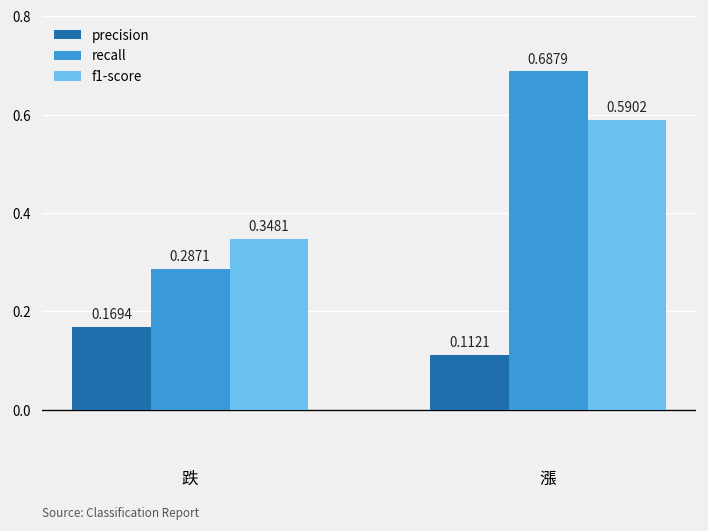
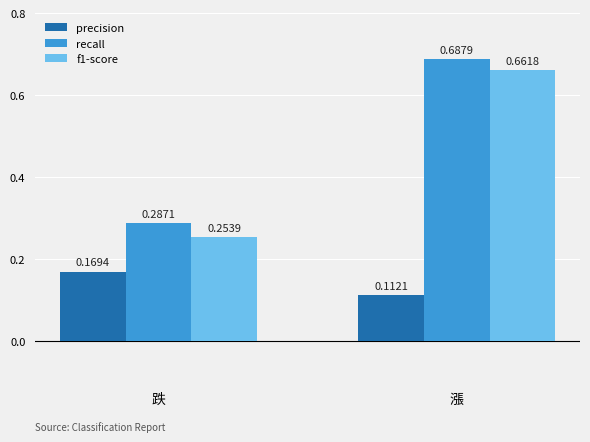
  {
    "precision": {
      "跌": 0.1694,
      "漲": 0.1121
    },
    "recall": {
      "跌": 0.2871,
      "漲": 0.6879
    },
    "f1-score": {
-     "跌": 0.3481,
-     "漲": 0.5902
+     "跌": 0.2539,
+     "漲": 0.6618
    }
  }
